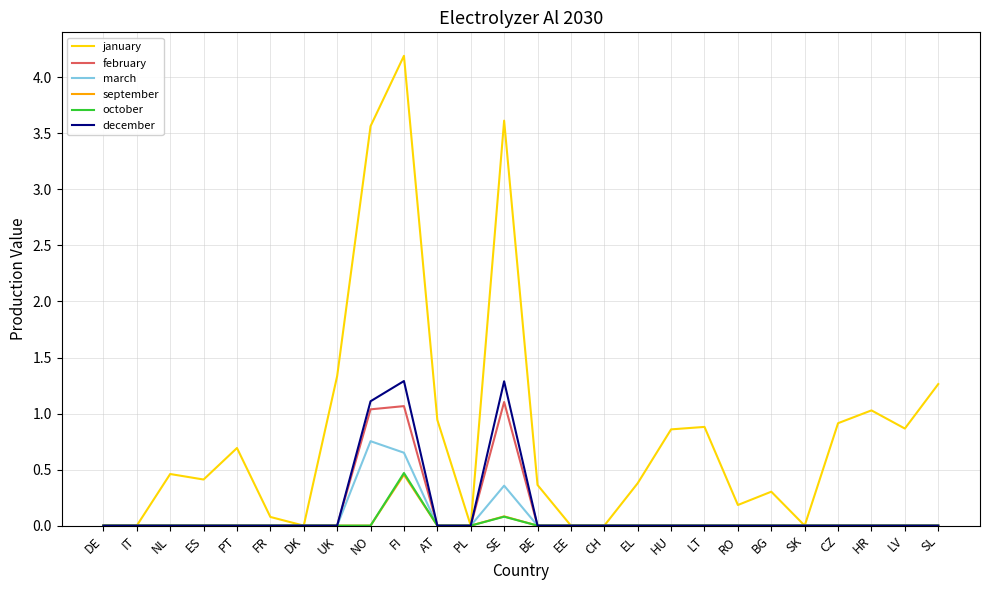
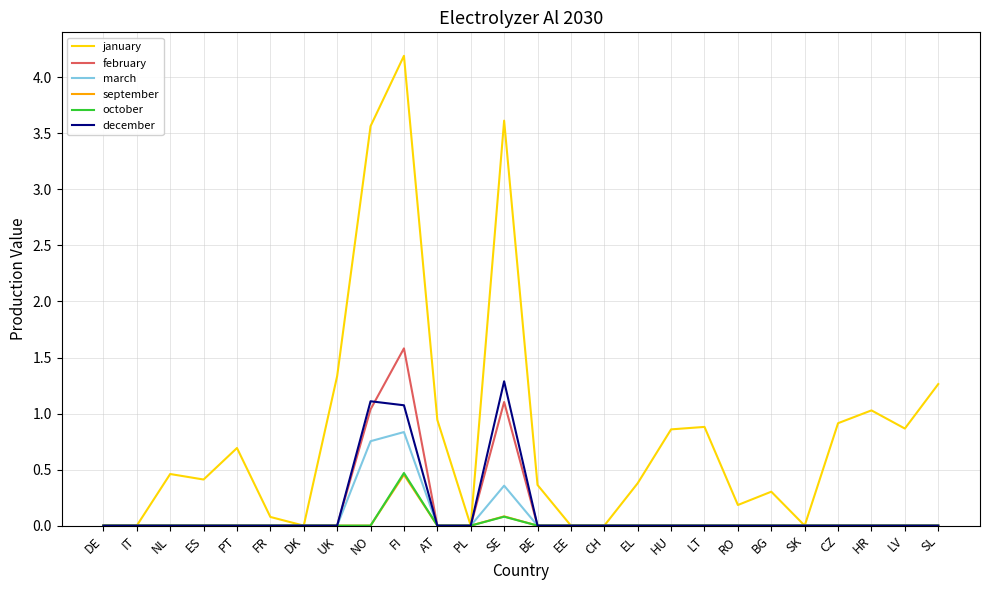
  {
    "february": {
      "NO": 1.04,
-     "FI": 1.07,
+     "FI": 1.58,
      "SE": 1.10
    },
    "march": {
      "NO": 0.75,
-     "FI": 0.65,
+     "FI": 0.83,
      "SE": 0.36
    },
    "december": {
      "NO": 1.11,
-     "FI": 1.29,
+     "FI": 1.07,
      "SE": 1.29
    }
  }
